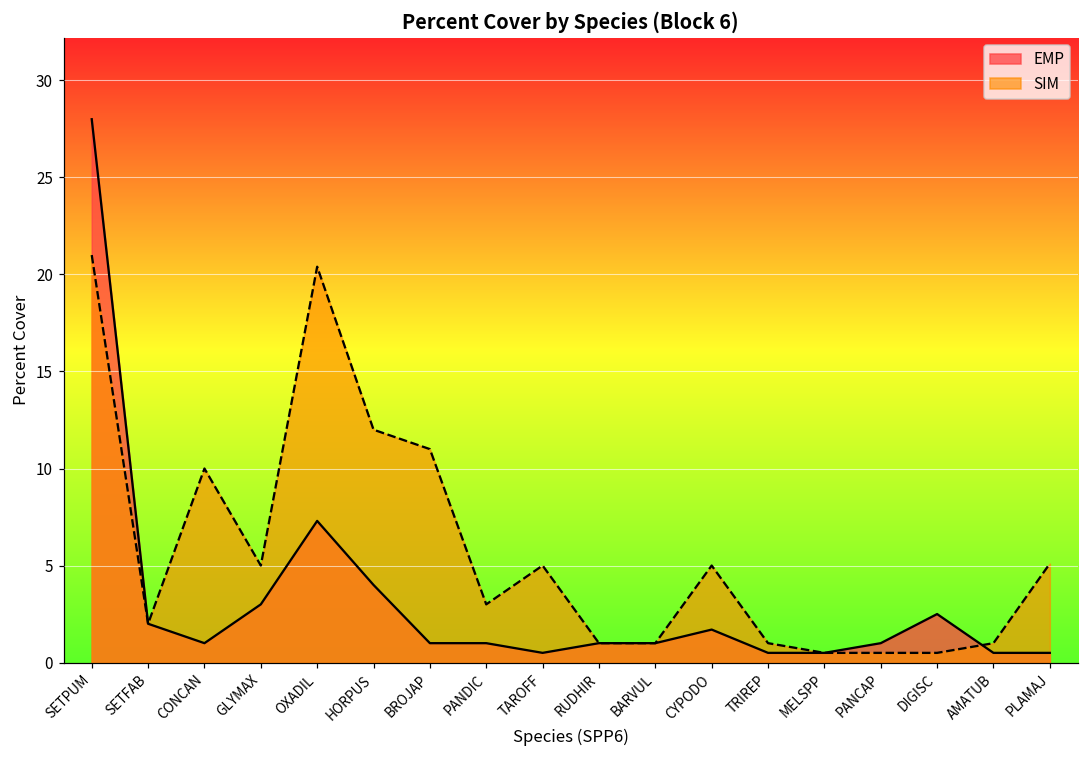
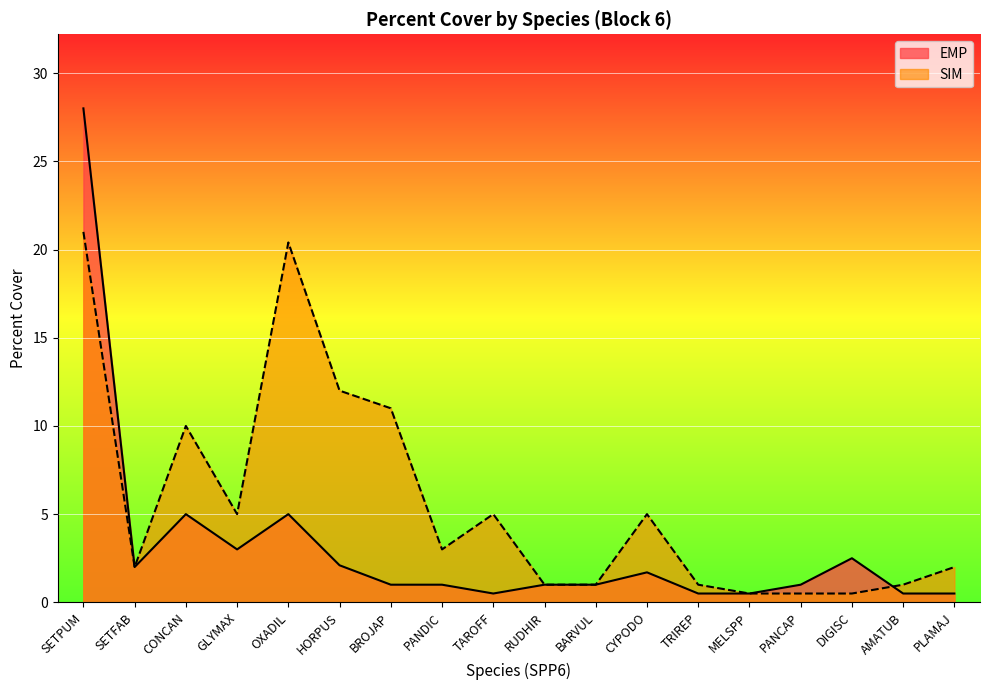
  {
    "EMP": {
      "SETPUM": 28.0,
-     "CONCAN": 1,
+     "CONCAN": 5,
      "GLYMAX": 3.0,
-     "OXADIL": 7.3,
-     "HORPUS": 4.0,
+     "OXADIL": 5.0,
+     "HORPUS": 2.1,
      "BROJAP": 1.0,
      "PANDIC": 1.0,
      "TAROFF": 0.5,
      "CYPODO": 1.7,
      "TRIREP": 0.5,
      "PANCAP": 1.0,
      "DIGISC": 2.5,
      "AMATUB": 0.5,
      "PLAMAJ": 0.5
    },
    "SIM": {
      "SETPUM": 21.0,
      "CONCAN": 10.0,
      "GLYMAX": 5.0,
      "OXADIL": 20.4,
      "HORPUS": 12.0,
      "BROJAP": 11.0,
      "PANDIC": 3.0,
      "TAROFF": 5.0,
      "CYPODO": 5.0,
      "TRIREP": 1.0,
      "PANCAP": 0.5,
      "DIGISC": 0.5,
      "AMATUB": 1.0,
-     "PLAMAJ": 5.1
+     "PLAMAJ": 2.0
    }
  }
